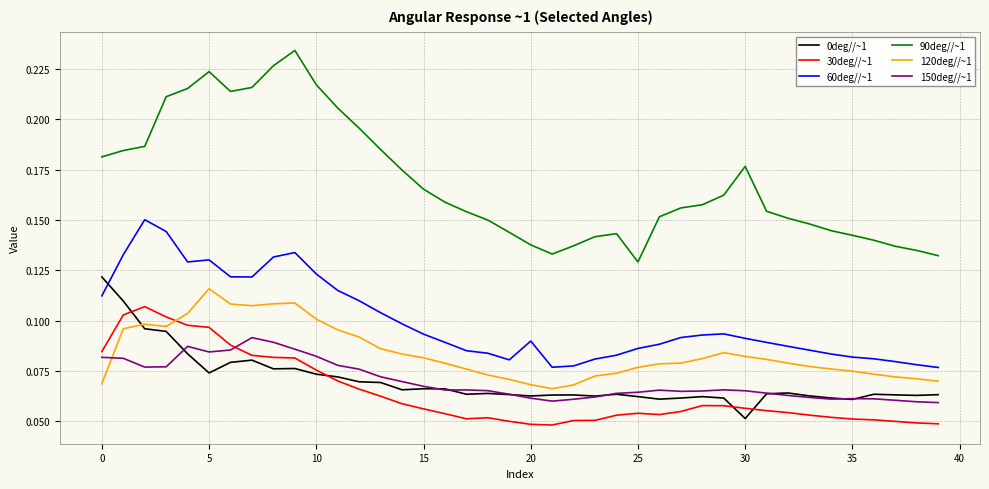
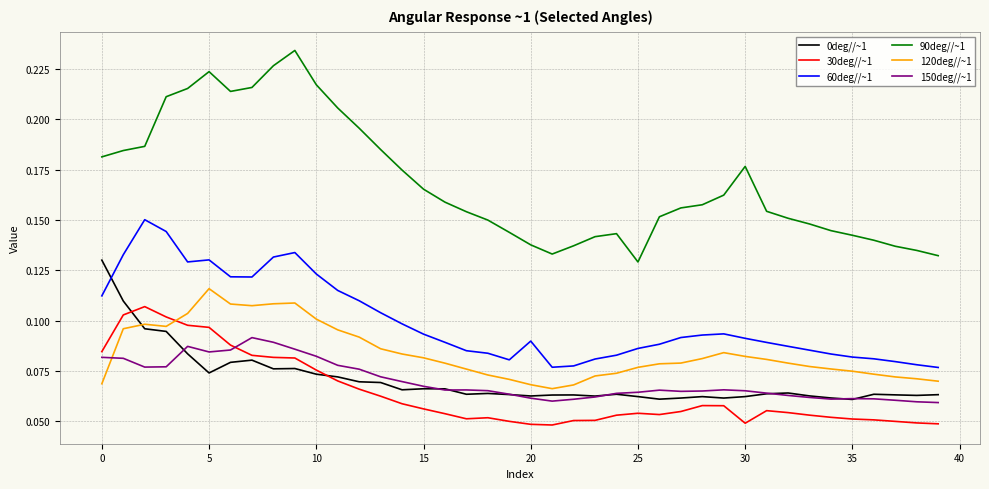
  {
    "0deg//~1": {
-     "0": 0.122,
+     "0": 0.130,
      "5": 0.074,
      "10": 0.073,
      "25": 0.062,
-     "30": 0.051
+     "30": 0.062
    },
    "30deg//~1": {
      "0": 0.085,
      "5": 0.097,
      "10": 0.075,
      "15": 0.056,
      "20": 0.048,
      "25": 0.054,
-     "30": 0.056,
+     "30": 0.049,
      "35": 0.051
    },
    "60deg//~1": {
      "0": 0.112,
      "5": 0.130,
      "10": 0.123,
      "15": 0.093,
      "20": 0.090,
      "25": 0.086,
      "30": 0.091,
      "35": 0.082
    },
    "90deg//~1": {
      "0": 0.181,
      "5": 0.224,
      "10": 0.217,
      "15": 0.165,
      "20": 0.138,
      "25": 0.129,
      "30": 0.177,
      "35": 0.142
    },
    "120deg//~1": {
      "0": 0.069,
      "5": 0.116,
      "10": 0.101,
      "15": 0.082,
      "20": 0.068,
      "25": 0.077,
      "30": 0.082,
      "35": 0.075
    },
    "150deg//~1": {
      "0": 0.082,
      "5": 0.084,
      "10": 0.082,
      "25": 0.064,
      "30": 0.065
    }
  }
